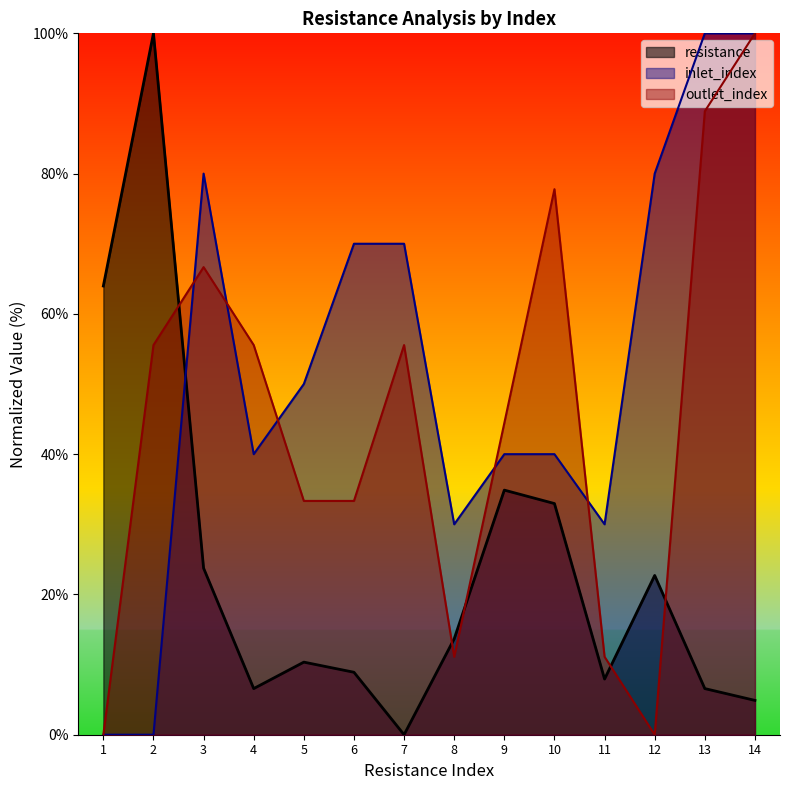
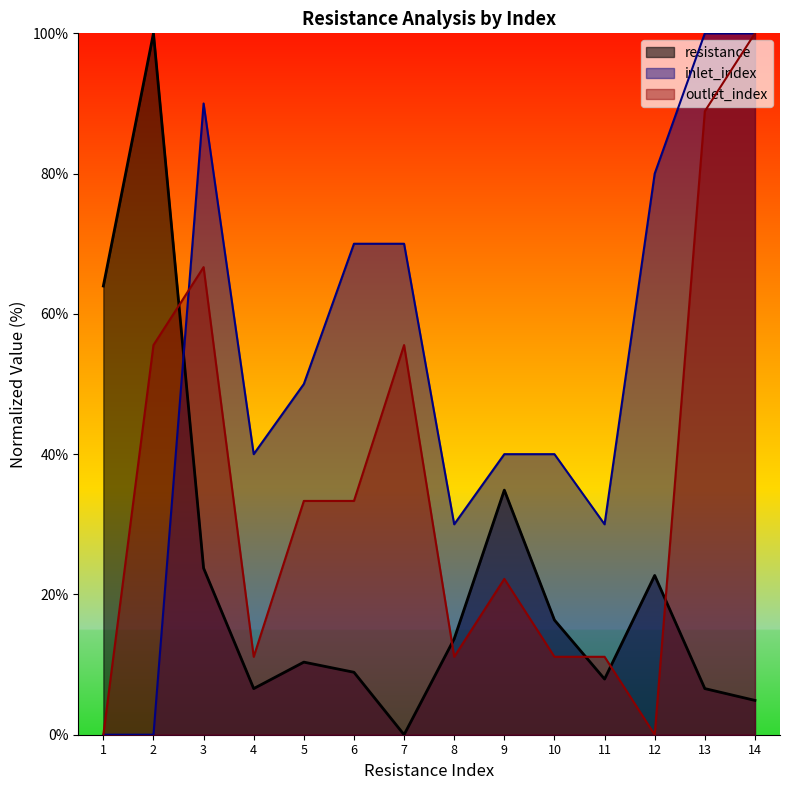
  {
    "resistance": {
      "1": "64%",
      "2": "100%",
      "3": "24%",
      "4": "7%",
      "5": "10%",
      "6": "9%",
      "7": "0%",
      "8": "14%",
      "9": "35%",
-     "10": "33%",
+     "10": "16%",
      "11": "8%",
      "12": "23%",
      "13": "7%",
      "14": "5%"
    },
    "inlet_index": {
      "2": "0%",
-     "3": "80%",
+     "3": "90%",
      "4": "40%",
      "5": "50%",
      "6": "70%",
      "7": "70%",
      "8": "30%",
      "9": "40%",
      "10": "40%",
      "11": "30%",
      "12": "80%",
      "13": "100%"
    },
    "outlet_index": {
      "2": "56%",
      "3": "67%",
-     "4": "56%",
+     "4": "11%",
      "5": "33%",
      "6": "33%",
      "7": "56%",
      "8": "11%",
-     "9": "44%",
-     "10": "78%",
+     "9": "22%",
+     "10": "11%",
      "11": "11%",
      "12": "0%",
      "13": "89%"
    }
  }
